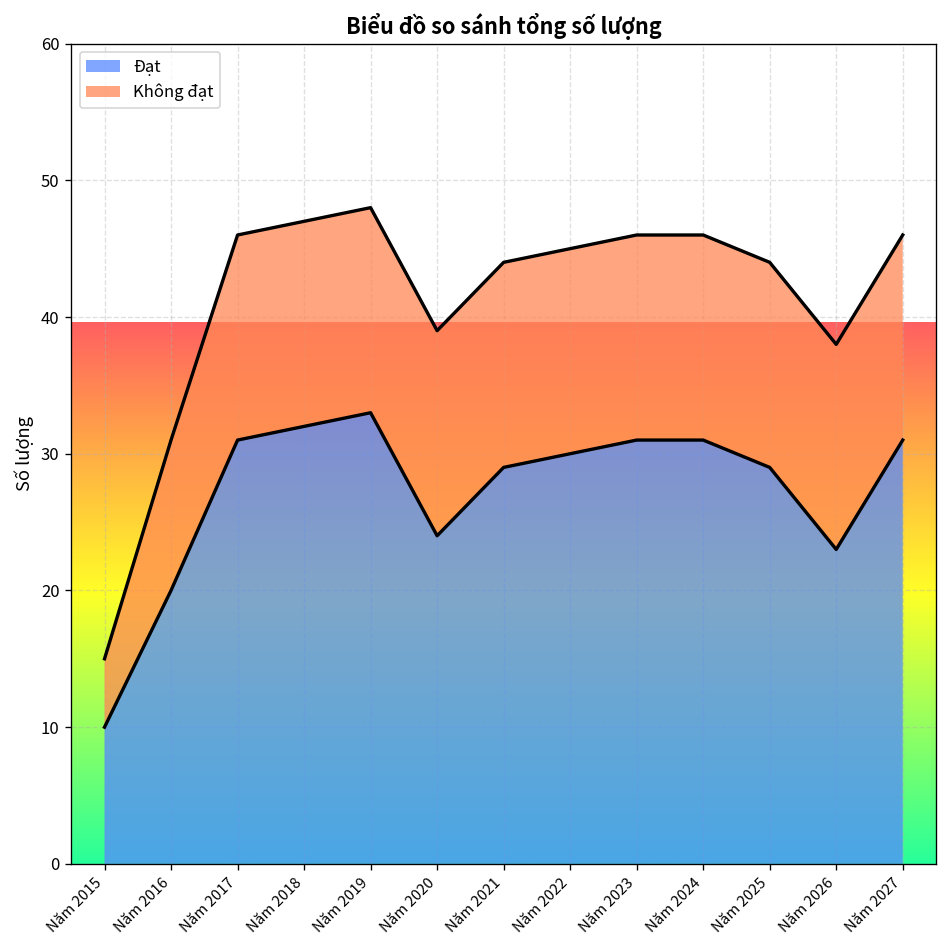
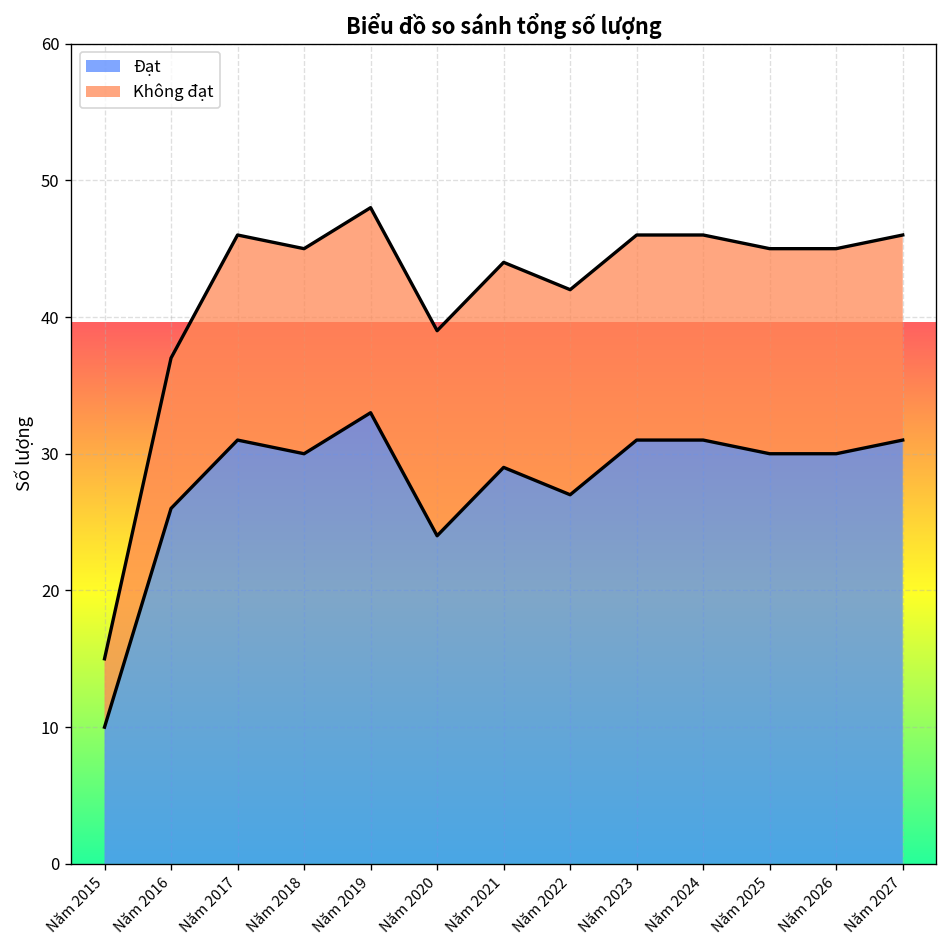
  {
    "Đạt": {
      "Năm 2015": 10,
-     "Năm 2016": 20,
+     "Năm 2016": 26,
      "Năm 2017": 31,
-     "Năm 2018": 32,
+     "Năm 2018": 30,
      "Năm 2019": 33,
      "Năm 2020": 24,
      "Năm 2021": 29,
-     "Năm 2022": 30,
+     "Năm 2022": 27,
      "Năm 2023": 31,
      "Năm 2024": 31,
-     "Năm 2025": 29,
-     "Năm 2026": 23,
+     "Năm 2025": 30,
+     "Năm 2026": 30,
      "Năm 2027": 31
    },
    "Không đạt": {
      "Năm 2015": 5,
      "Năm 2016": 11,
      "Năm 2017": 15,
      "Năm 2018": 15,
      "Năm 2019": 15,
      "Năm 2020": 15,
      "Năm 2021": 15,
      "Năm 2022": 15,
      "Năm 2023": 15,
      "Năm 2024": 15,
      "Năm 2025": 15,
      "Năm 2026": 15,
      "Năm 2027": 15
    }
  }
